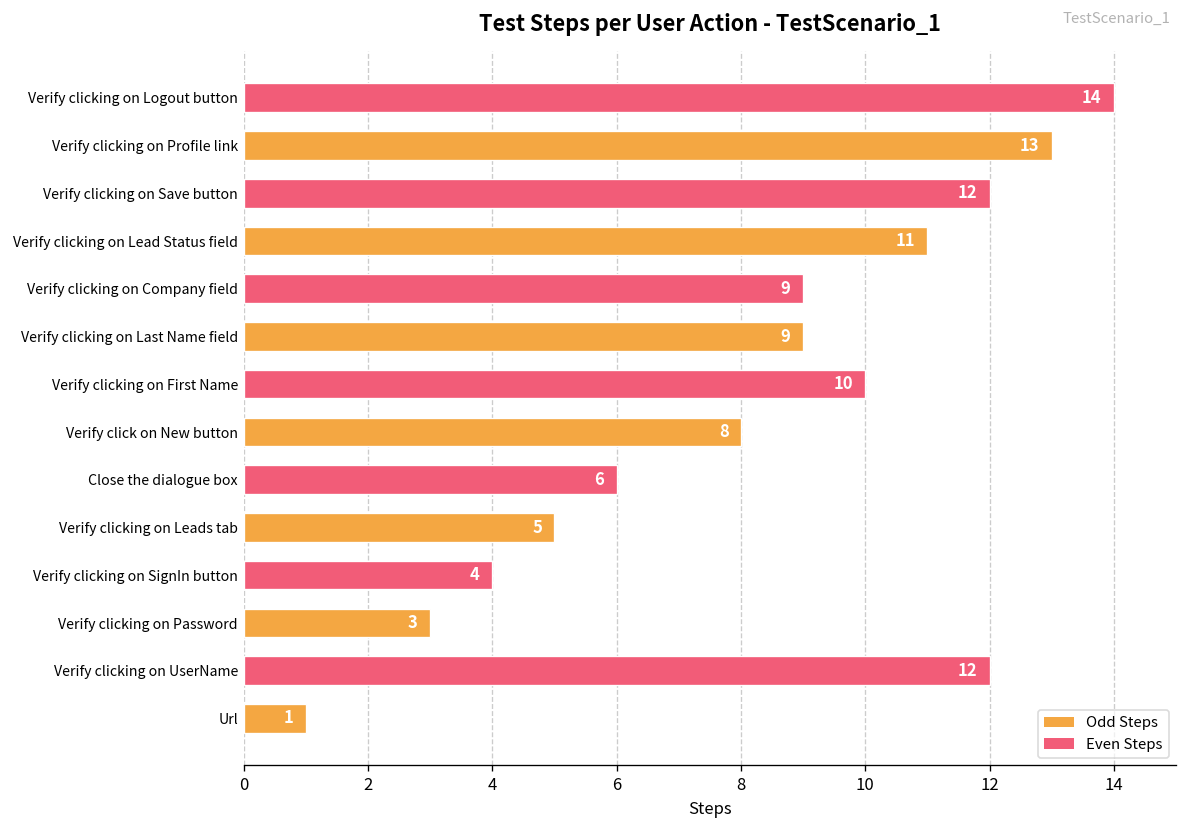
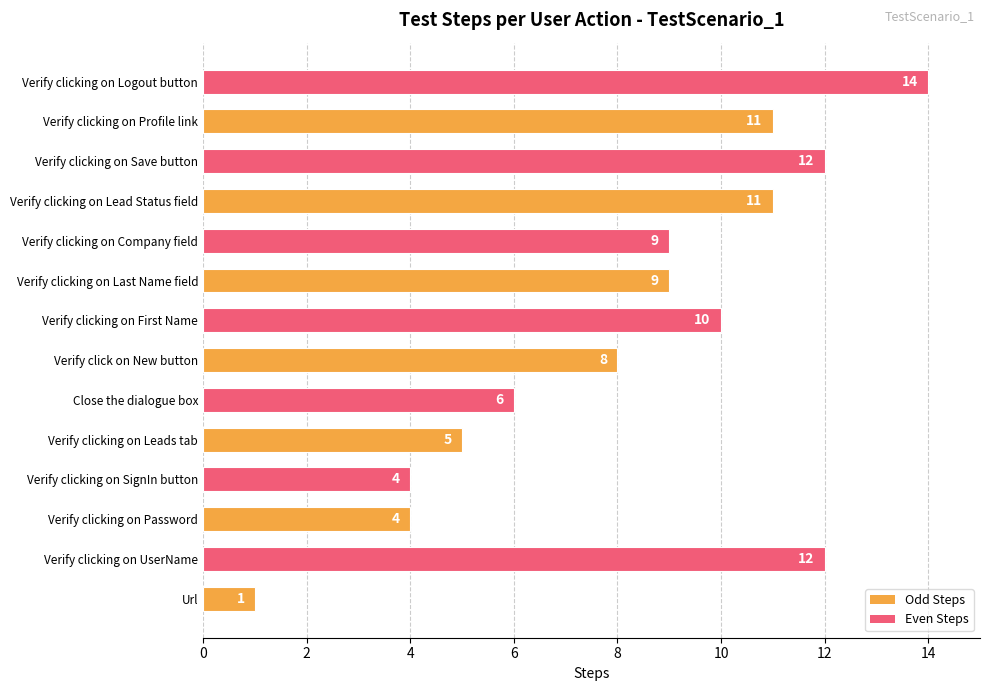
  {
    "Verify clicking on Logout button": 14,
-   "Verify clicking on Profile link": 13,
+   "Verify clicking on Profile link": 11,
    "Verify clicking on Save button": 12,
    "Verify clicking on Lead Status field": 11,
    "Verify clicking on Company field": 9,
    "Verify clicking on Last Name field": 9,
    "Verify clicking on First Name": 10,
    "Verify click on New button": 8,
    "Close the dialogue box": 6,
    "Verify clicking on Leads tab": 5,
    "Verify clicking on SignIn button": 4,
-   "Verify clicking on Password": 3,
+   "Verify clicking on Password": 4,
    "Verify clicking on UserName": 12,
    "Url": 1
  }
